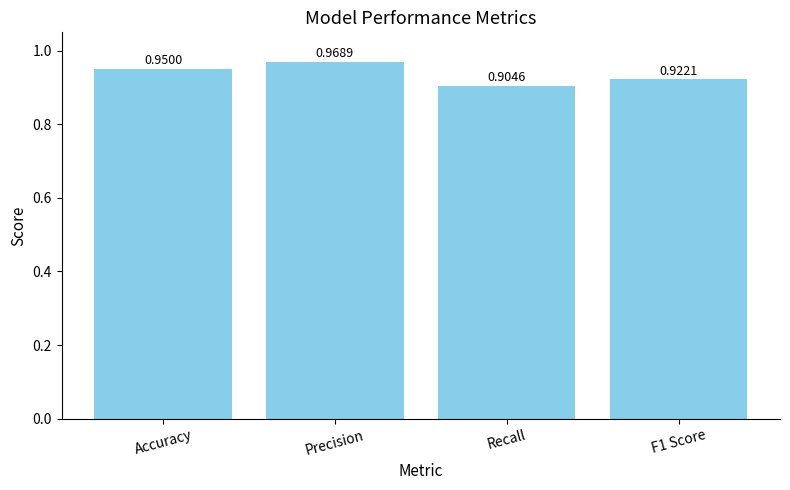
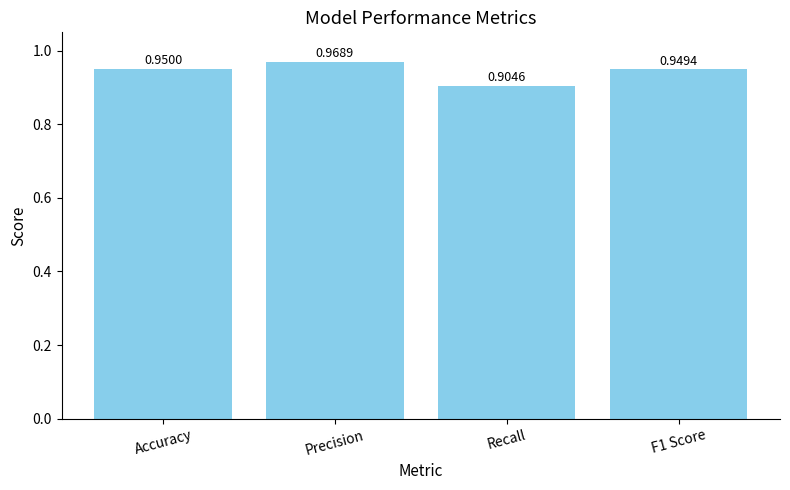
  {
    "Accuracy": 0.9500,
    "Precision": 0.9689,
    "Recall": 0.9046,
-   "F1 Score": 0.9221
+   "F1 Score": 0.9494
  }
